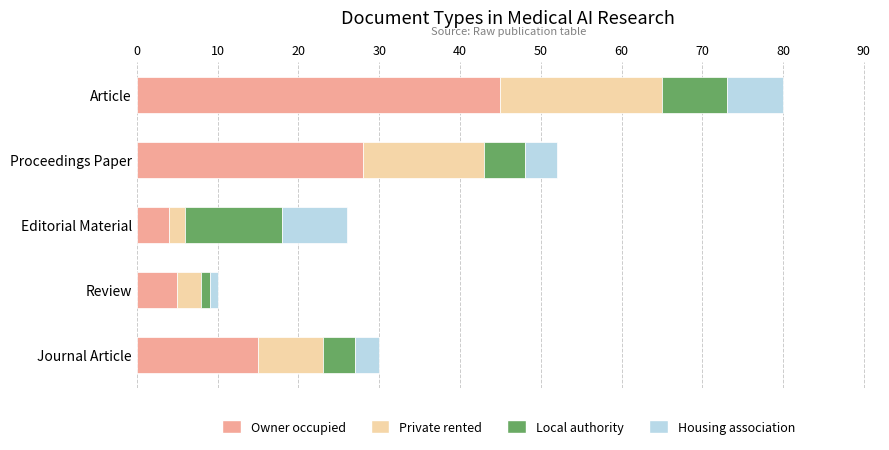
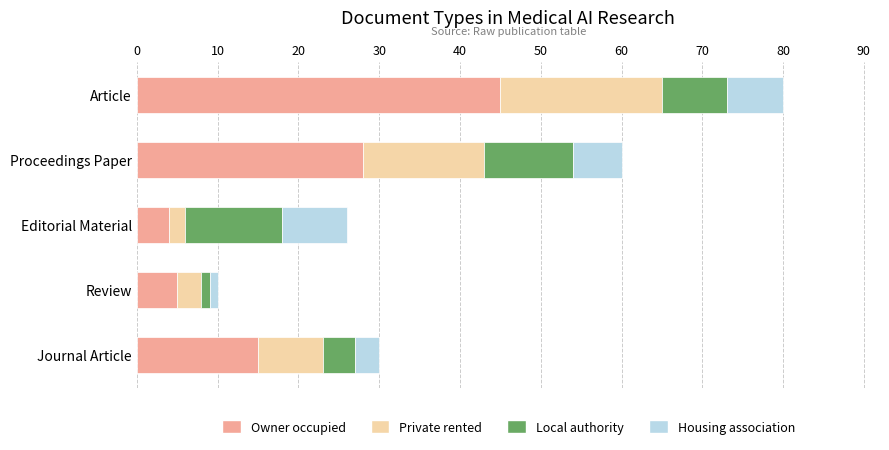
  {
    "Local authority": {
      "Article": 8,
-     "Proceedings Paper": 5,
+     "Proceedings Paper": 11,
      "Editorial Material": 12,
      "Review": 1,
      "Journal Article": 4
    },
    "Housing association": {
      "Article": 7,
-     "Proceedings Paper": 4,
+     "Proceedings Paper": 6,
      "Editorial Material": 8,
      "Review": 1,
      "Journal Article": 3
    }
  }
